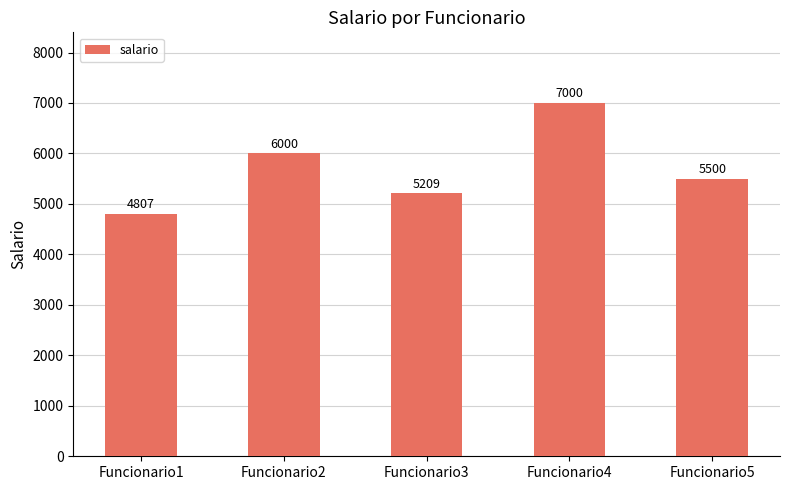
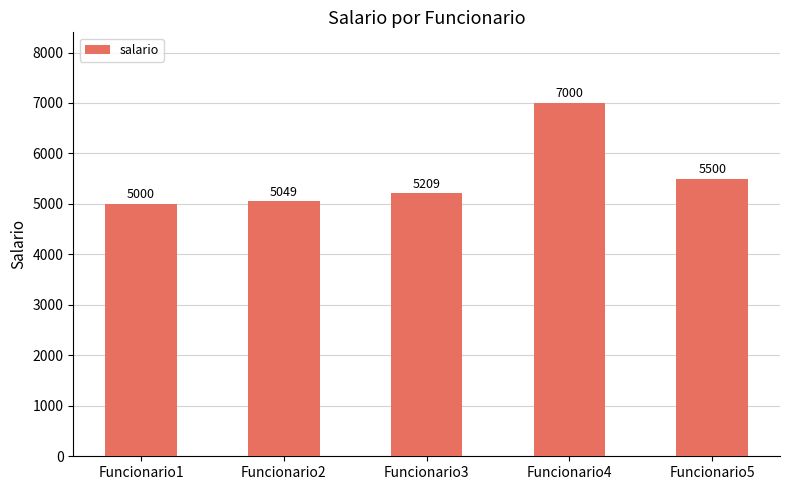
  {
-   "Funcionario1": 4807,
-   "Funcionario2": 6000,
+   "Funcionario1": 5000,
+   "Funcionario2": 5049,
    "Funcionario3": 5209,
    "Funcionario4": 7000,
    "Funcionario5": 5500
  }
